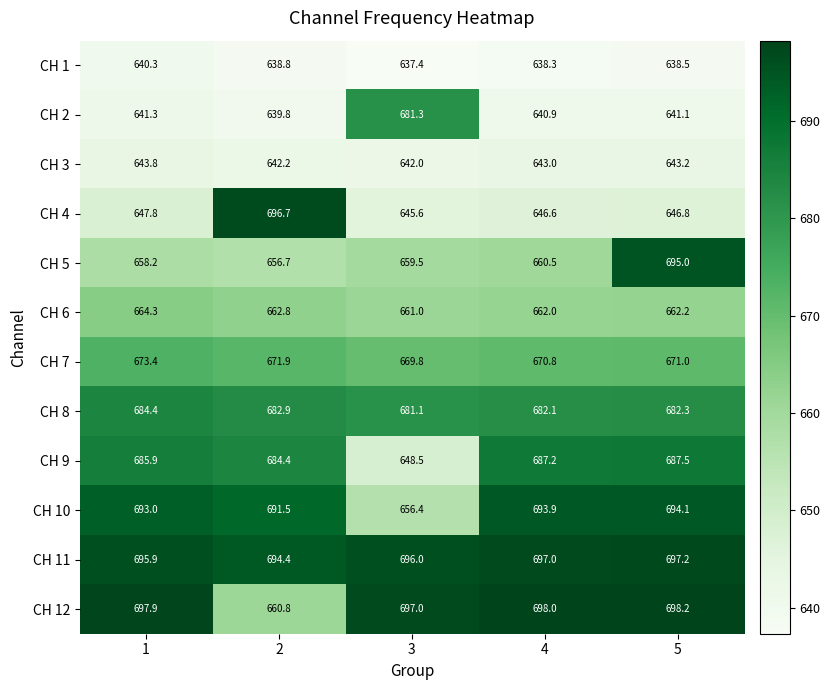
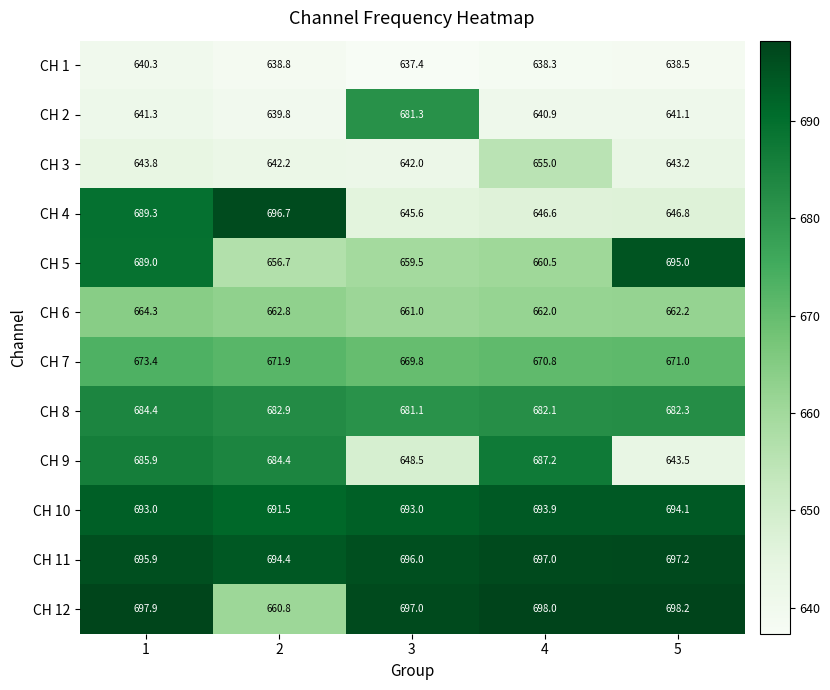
  {
    "CH 1": {
      "1": 640.3,
      "2": 638.8,
      "3": 637.4,
      "4": 638.3,
      "5": 638.5
    },
    "CH 2": {
      "1": 641.3,
      "2": 639.8,
      "3": 681.3,
      "4": 640.9,
      "5": 641.1
    },
    "CH 3": {
      "1": 643.8,
      "2": 642.2,
      "3": 642.0,
-     "4": 643.0,
+     "4": 655.0,
      "5": 643.2
    },
    "CH 4": {
-     "1": 647.8,
+     "1": 689.3,
      "2": 696.7,
      "3": 645.6,
      "4": 646.6,
      "5": 646.8
    },
    "CH 5": {
-     "1": 658.2,
+     "1": 689.0,
      "2": 656.7,
      "3": 659.5,
      "4": 660.5,
      "5": 695.0
    },
    "CH 6": {
      "1": 664.3,
      "2": 662.8,
      "3": 661.0,
      "4": 662.0,
      "5": 662.2
    },
    "CH 7": {
      "1": 673.4,
      "2": 671.9,
      "3": 669.8,
      "4": 670.8,
      "5": 671.0
    },
    "CH 8": {
      "1": 684.4,
      "2": 682.9,
      "3": 681.1,
      "4": 682.1,
      "5": 682.3
    },
    "CH 9": {
      "1": 685.9,
      "2": 684.4,
      "3": 648.5,
      "4": 687.2,
-     "5": 687.5
+     "5": 643.5
    },
    "CH 10": {
      "1": 693.0,
      "2": 691.5,
-     "3": 656.4,
+     "3": 693.0,
      "4": 693.9,
      "5": 694.1
    },
    "CH 11": {
      "1": 695.9,
      "2": 694.4,
      "3": 696.0,
      "4": 697.0,
      "5": 697.2
    },
    "CH 12": {
      "1": 697.9,
      "2": 660.8,
      "3": 697.0,
      "4": 698.0,
      "5": 698.2
    }
  }
